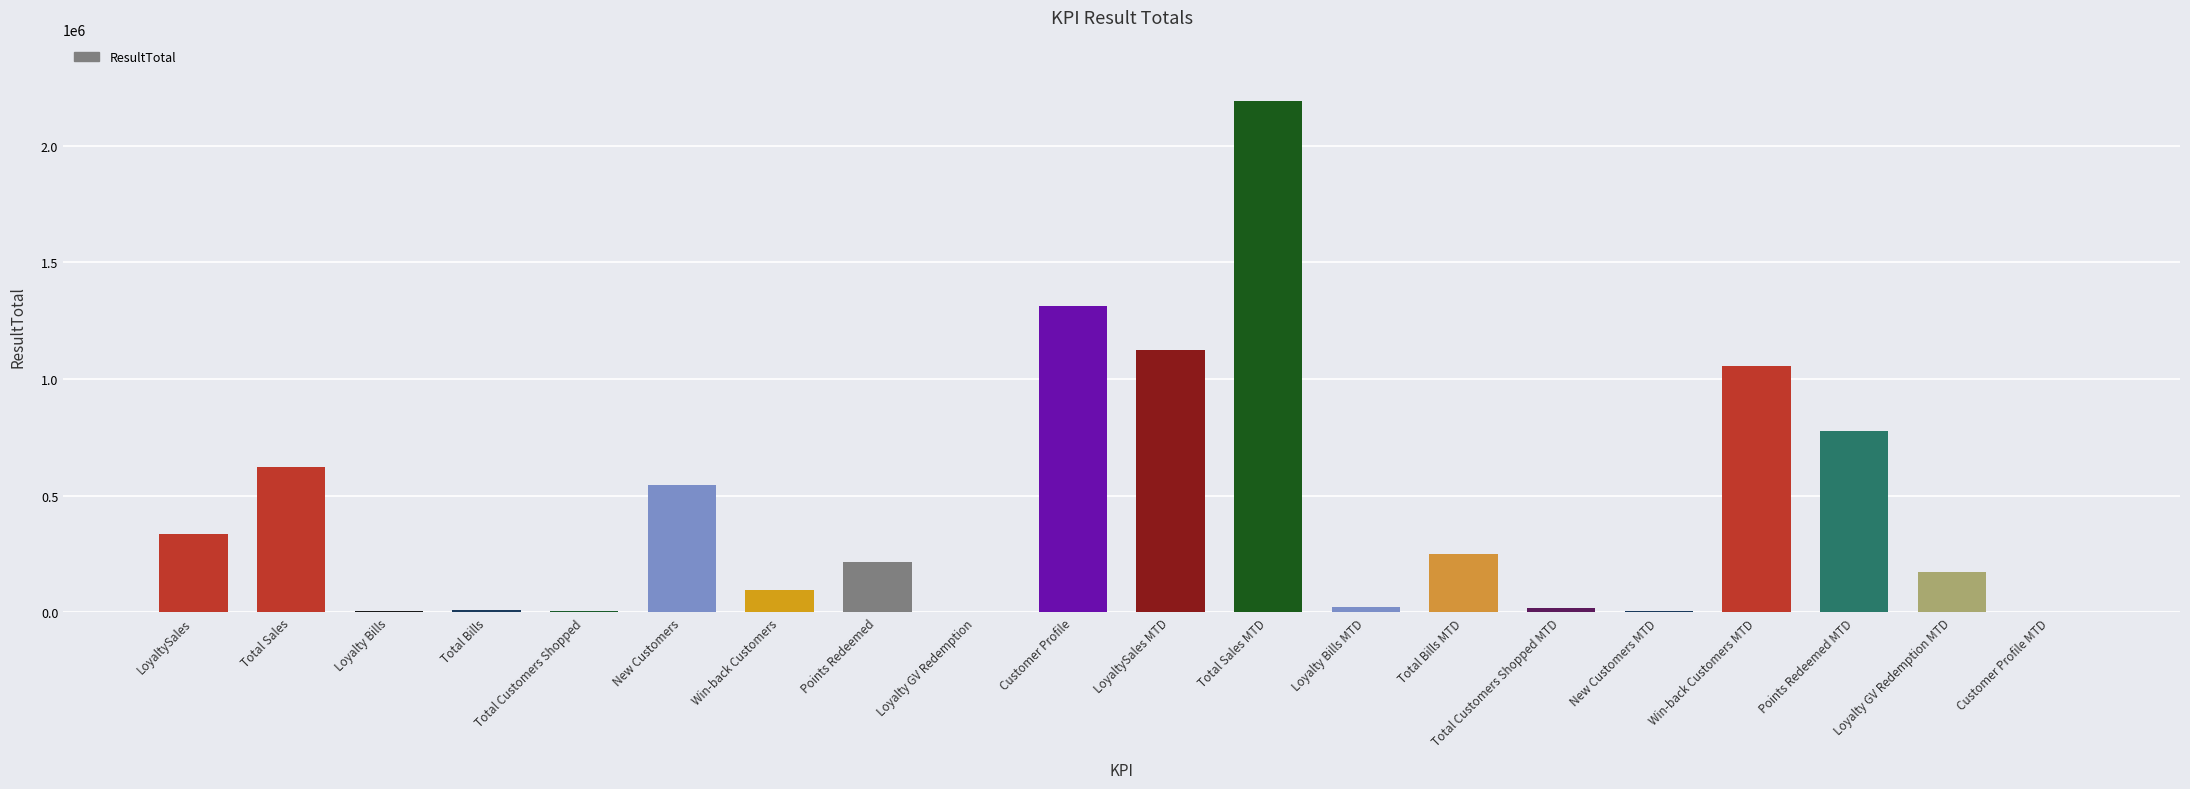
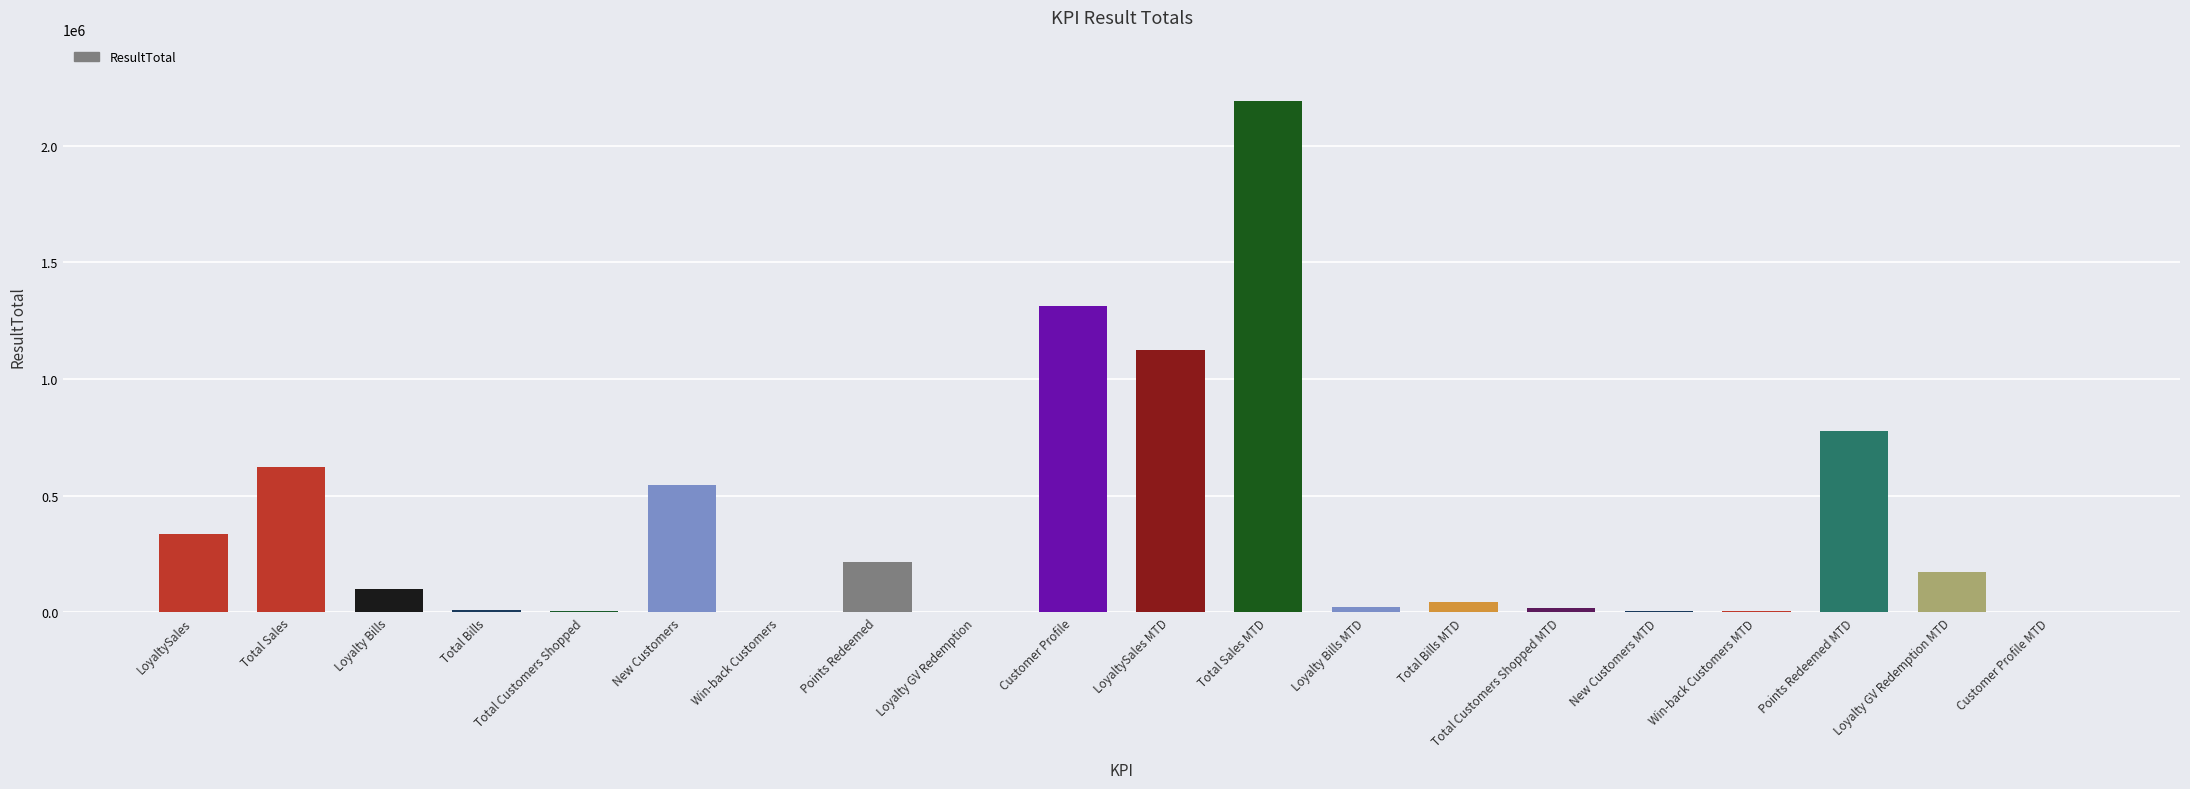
  {
    "LoyaltySales": 340000,
    "Total Sales": 620000,
-   "Loyalty Bills": 10000,
+   "Loyalty Bills": 100000,
    "Total Bills": 10000,
    "New Customers": 550000,
-   "Win-back Customers": 100000,
+   "Win-back Customers": 0,
    "Points Redeemed": 220000,
    "Customer Profile": 1310000,
    "LoyaltySales MTD": 1120000,
    "Total Sales MTD": 2190000,
    "Loyalty Bills MTD": 20000,
-   "Total Bills MTD": 250000,
+   "Total Bills MTD": 40000,
    "Total Customers Shopped MTD": 20000,
-   "Win-back Customers MTD": 1050000,
+   "Win-back Customers MTD": 0,
    "Points Redeemed MTD": 780000,
    "Loyalty GV Redemption MTD": 170000
  }
